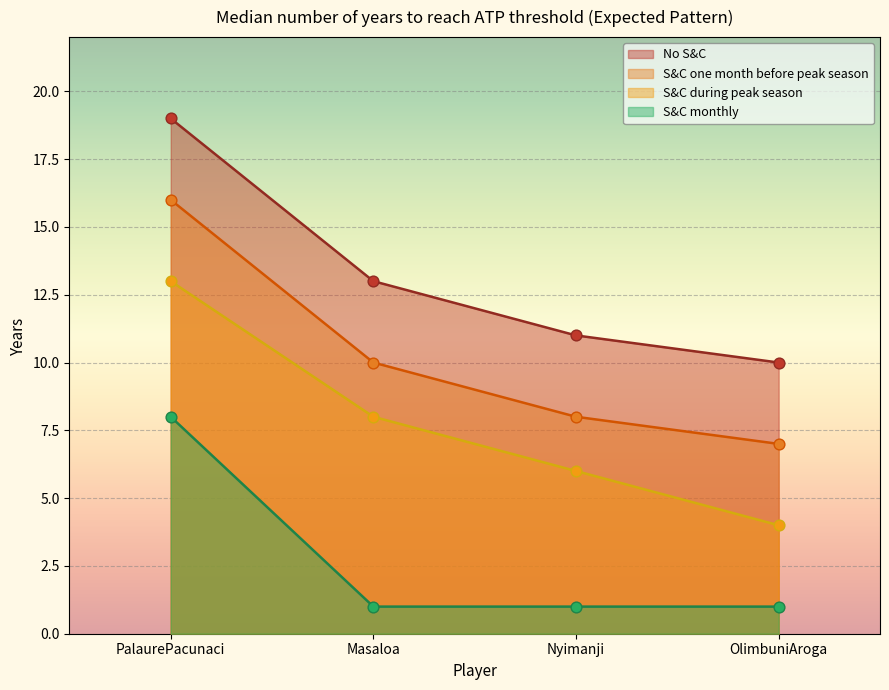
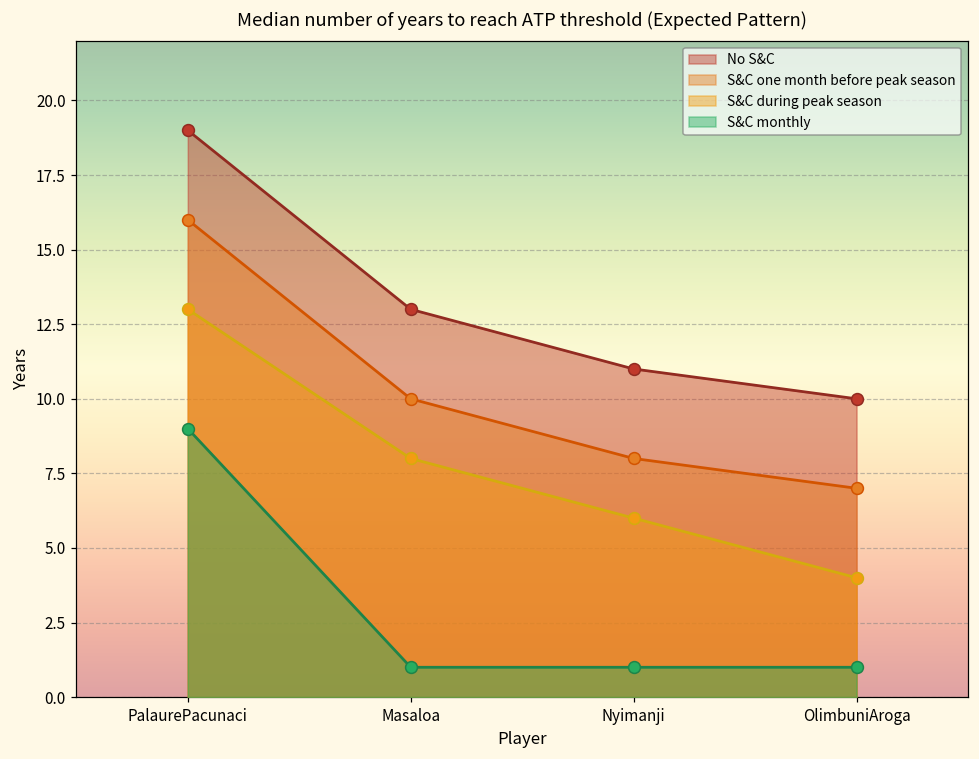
  {
    "S&C monthly": {
-     "PalaurePacunaci": 8,
+     "PalaurePacunaci": 9,
      "Masaloa": 1,
      "Nyimanji": 1,
      "OlimbuniAroga": 1
    }
  }
